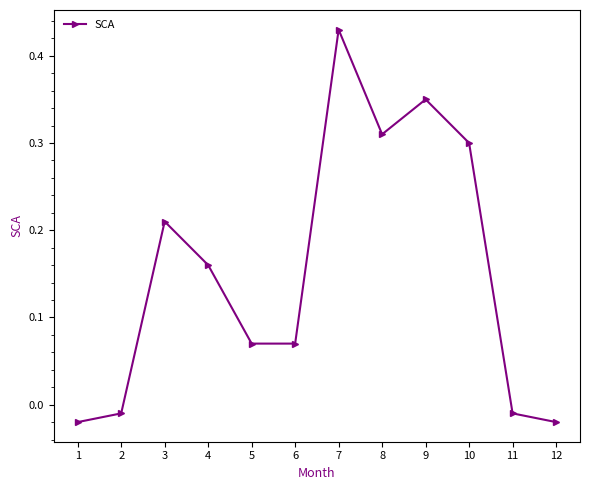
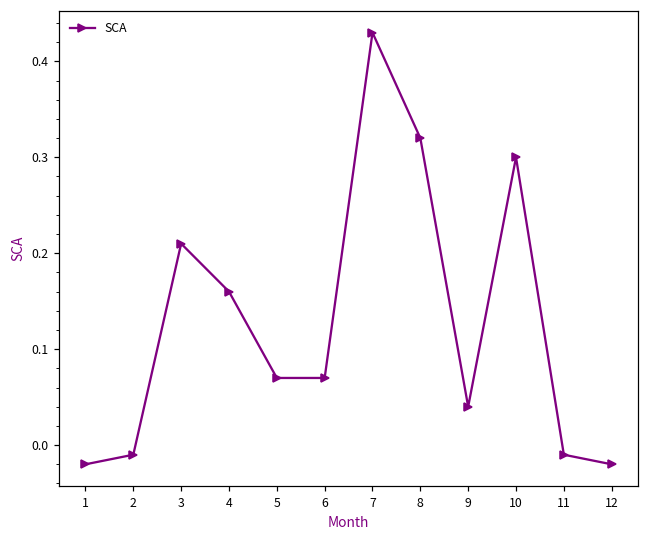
  {
    "1": -0.02,
    "2": -0.01,
    "3": 0.21,
    "4": 0.16,
    "5": 0.07,
    "6": 0.07,
    "7": 0.43,
-   "8": 0.31,
-   "9": 0.35,
+   "8": 0.32,
+   "9": 0.04,
    "10": 0.30,
    "11": -0.01,
    "12": -0.02
  }
